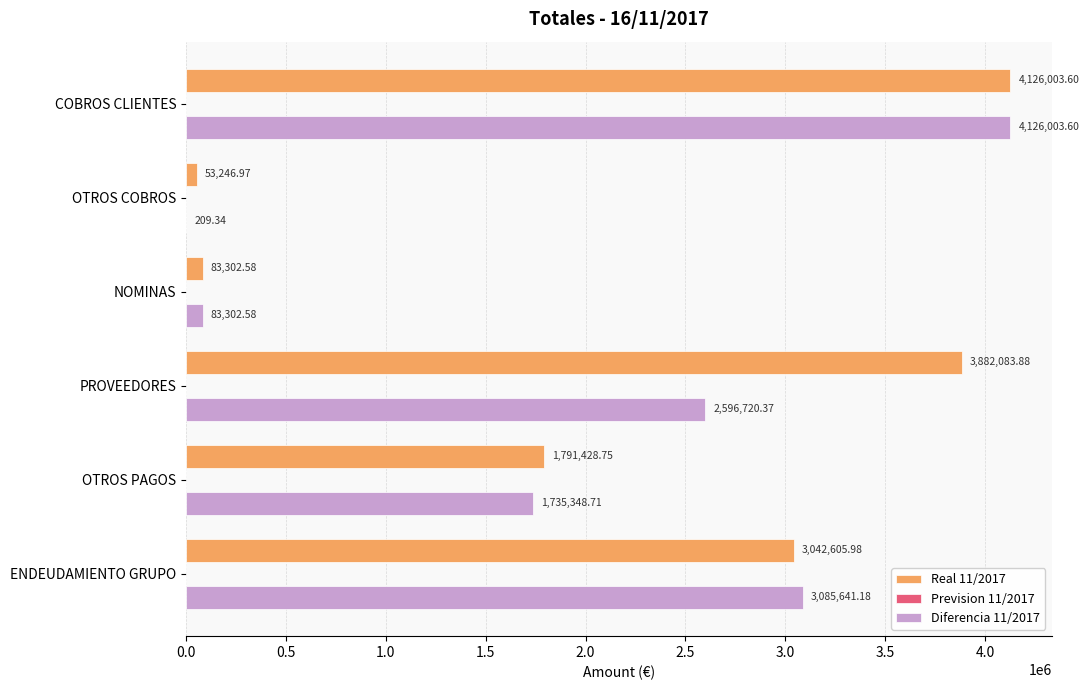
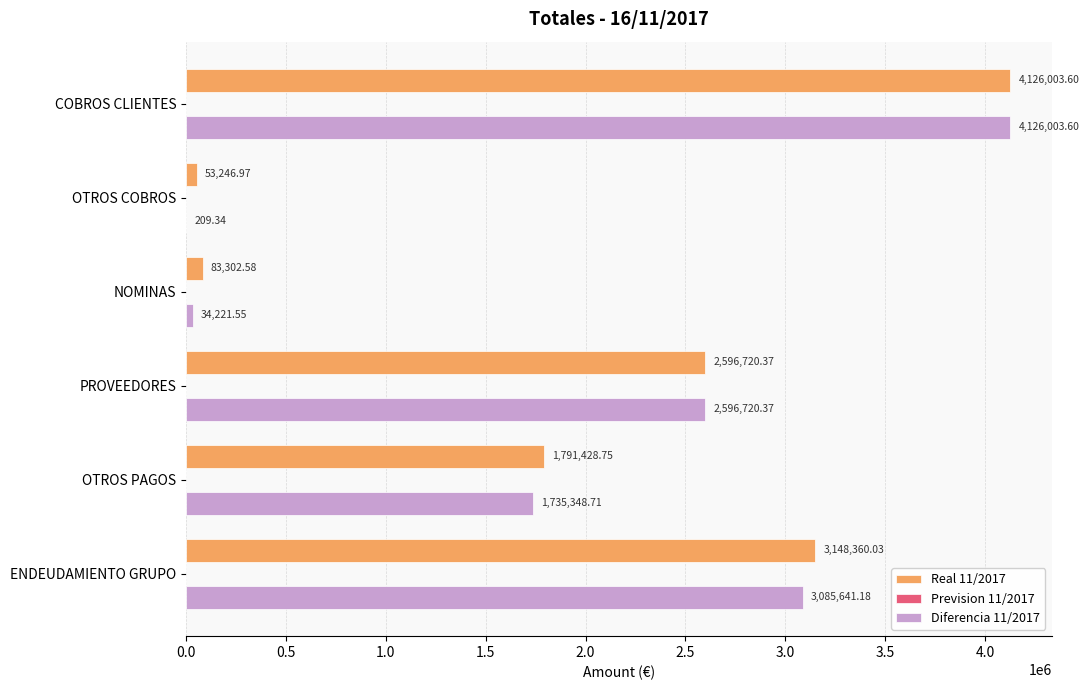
  {
    "Real 11/2017": {
      "COBROS CLIENTES": "4,126,003.60",
      "OTROS COBROS": "53,246.97",
      "NOMINAS": "83,302.58",
-     "PROVEEDORES": "3,882,083.88",
+     "PROVEEDORES": "2,596,720.37",
      "OTROS PAGOS": "1,791,428.75",
-     "ENDEUDAMIENTO GRUPO": "3,042,605.98"
+     "ENDEUDAMIENTO GRUPO": "3,148,360.03"
    },
    "Prevision 11/2017": {
      "COBROS CLIENTES": "0",
      "OTROS COBROS": "0",
      "NOMINAS": "0",
      "PROVEEDORES": "0",
      "OTROS PAGOS": "0",
      "ENDEUDAMIENTO GRUPO": "0"
    },
    "Diferencia 11/2017": {
      "COBROS CLIENTES": "4,126,003.60",
      "OTROS COBROS": "209.34",
-     "NOMINAS": "83,302.58",
+     "NOMINAS": "34,221.55",
      "PROVEEDORES": "2,596,720.37",
      "OTROS PAGOS": "1,735,348.71",
      "ENDEUDAMIENTO GRUPO": "3,085,641.18"
    }
  }
